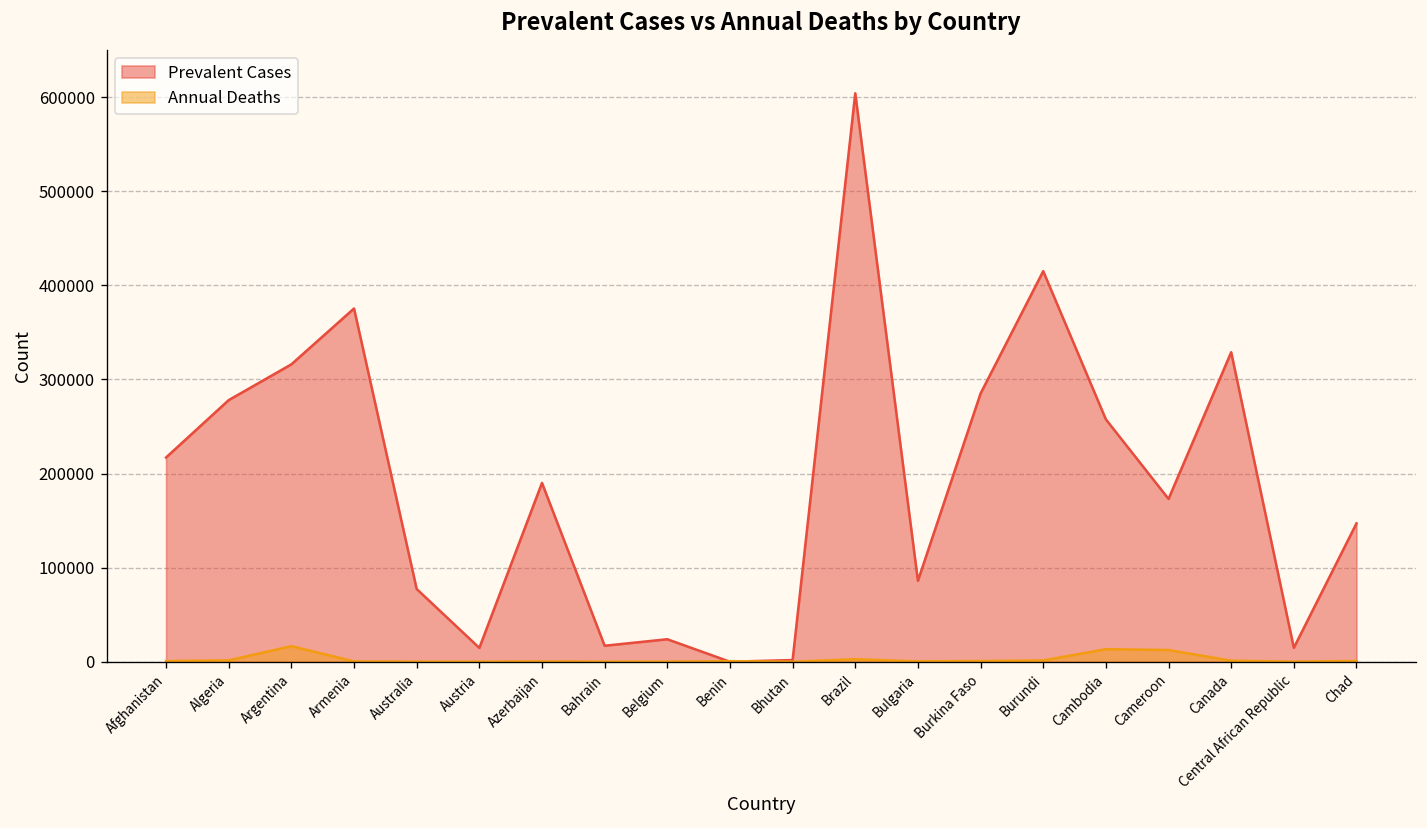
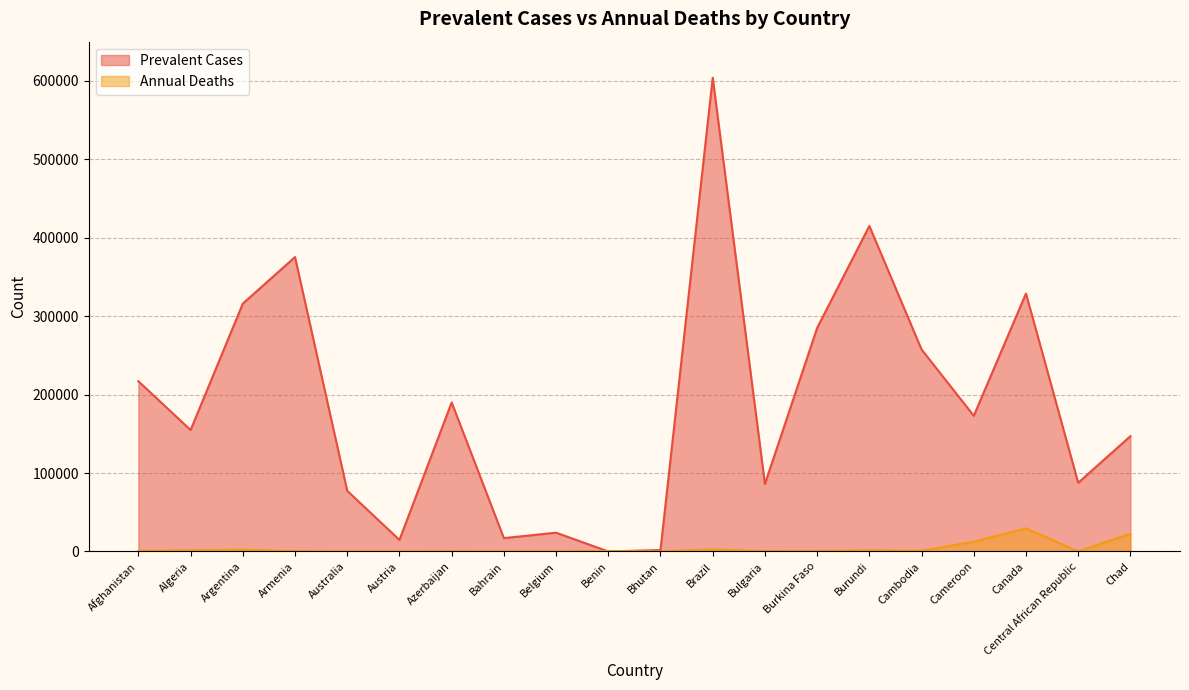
  {
    "Prevalent Cases": {
      "Afghanistan": 220000,
-     "Algeria": 280000,
+     "Algeria": 150000,
      "Argentina": 320000,
      "Armenia": 380000,
      "Australia": 80000,
      "Austria": 10000,
      "Azerbaijan": 190000,
      "Bahrain": 20000,
      "Belgium": 20000,
      "Brazil": 600000,
      "Bulgaria": 90000,
      "Burkina Faso": 290000,
      "Burundi": 420000,
      "Cambodia": 260000,
      "Cameroon": 170000,
      "Canada": 330000,
-     "Central African Republic": 10000,
+     "Central African Republic": 90000,
      "Chad": 150000
    },
    "Annual Deaths": {
      "Afghanistan": 0,
      "Algeria": 0,
-     "Argentina": 20000,
+     "Argentina": 0,
      "Armenia": 0,
      "Australia": 0,
      "Austria": 0,
      "Azerbaijan": 0,
      "Bahrain": 0,
      "Belgium": 0,
      "Brazil": 0,
      "Bulgaria": 0,
      "Burkina Faso": 0,
      "Burundi": 0,
-     "Cambodia": 10000,
+     "Cambodia": 0,
      "Cameroon": 10000,
-     "Canada": 0,
+     "Canada": 30000,
      "Central African Republic": 0,
-     "Chad": 0
+     "Chad": 20000
    }
  }
